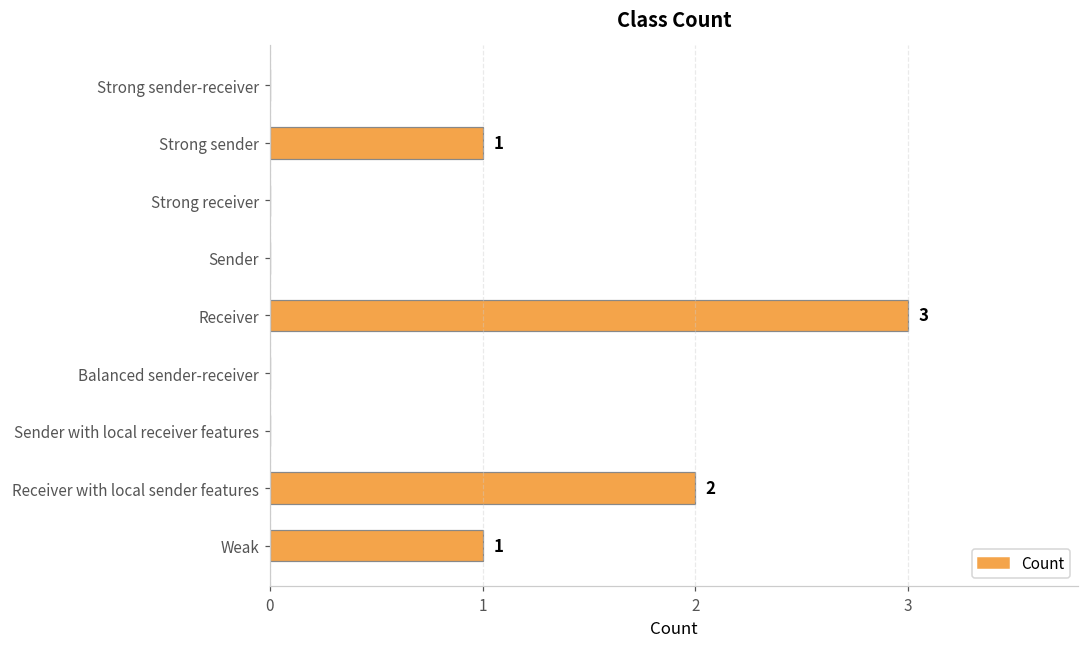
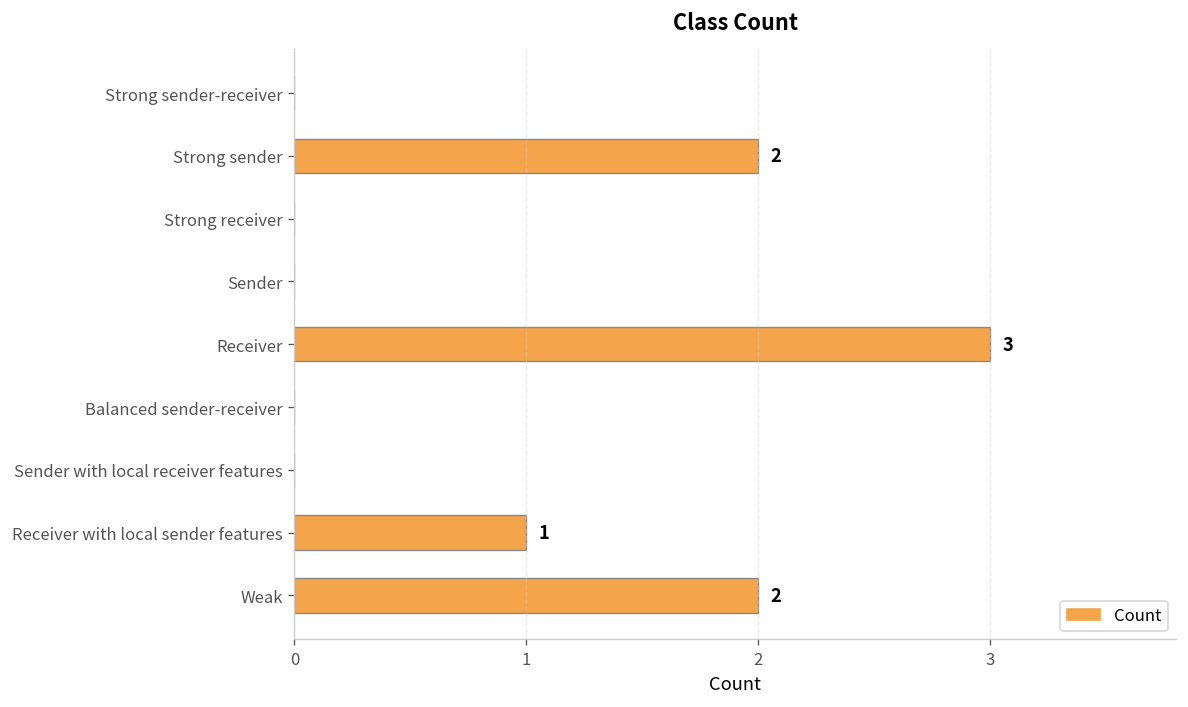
  {
-   "Strong sender": 1,
+   "Strong sender": 2,
    "Receiver": 3,
-   "Receiver with local sender features": 2,
-   "Weak": 1
+   "Receiver with local sender features": 1,
+   "Weak": 2
  }
